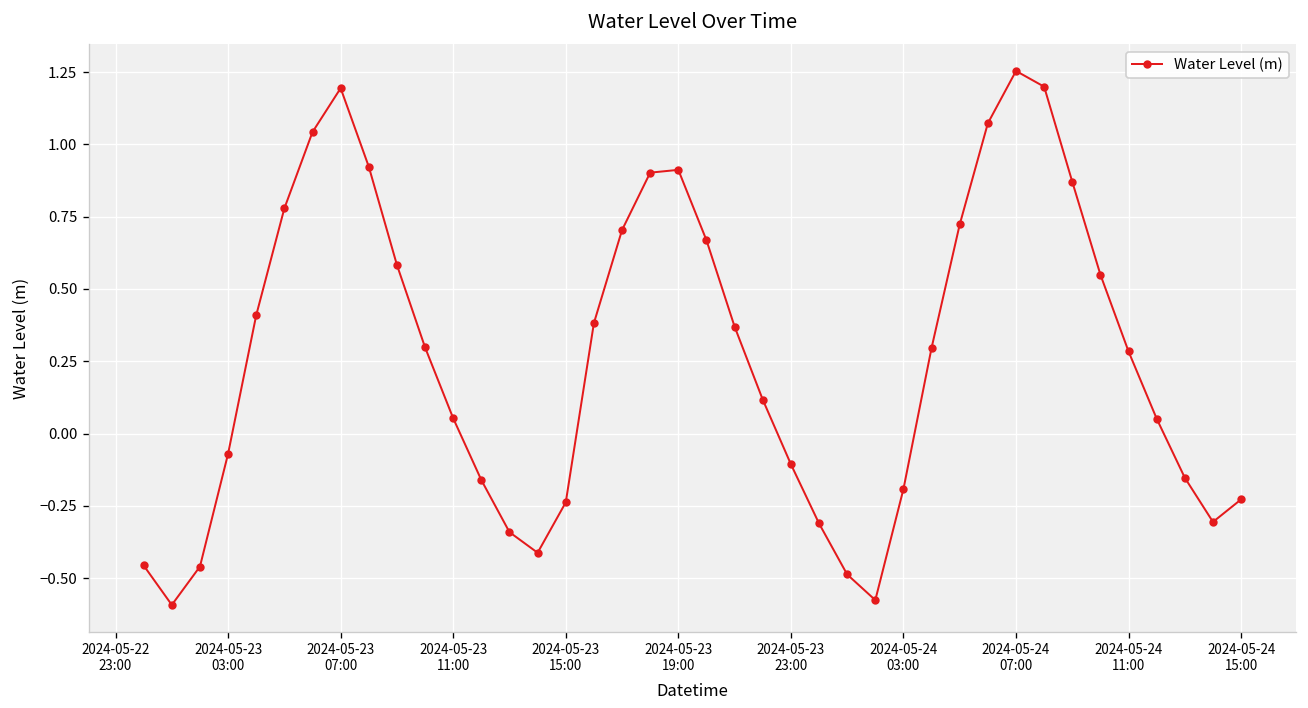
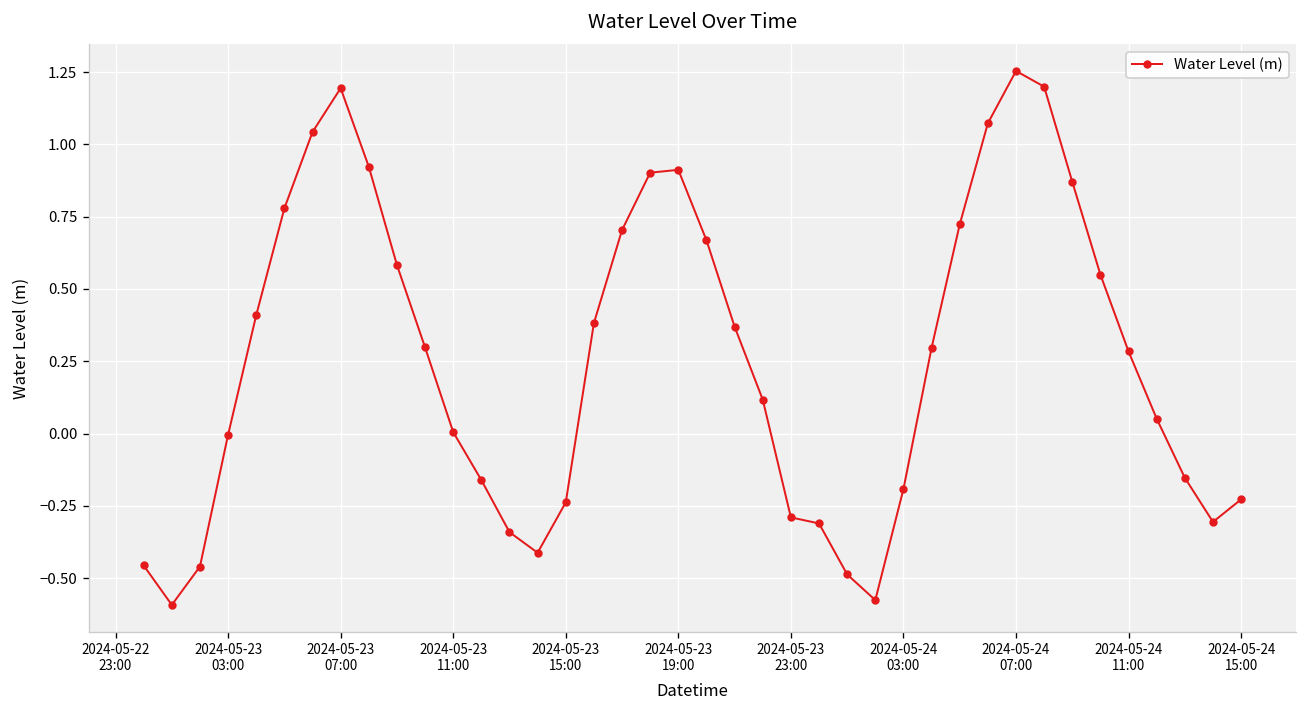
  {
-   "2024-05-23 03:00": -0.07,
+   "2024-05-23 03:00": 0.00,
    "2024-05-23 07:00": 1.19,
-   "2024-05-23 11:00": 0.05,
+   "2024-05-23 11:00": 0.01,
    "2024-05-23 15:00": -0.24,
    "2024-05-23 19:00": 0.91,
-   "2024-05-23 23:00": -0.11,
+   "2024-05-23 23:00": -0.29,
    "2024-05-24 03:00": -0.19,
    "2024-05-24 07:00": 1.25,
    "2024-05-24 11:00": 0.28,
    "2024-05-24 15:00": -0.23
  }
